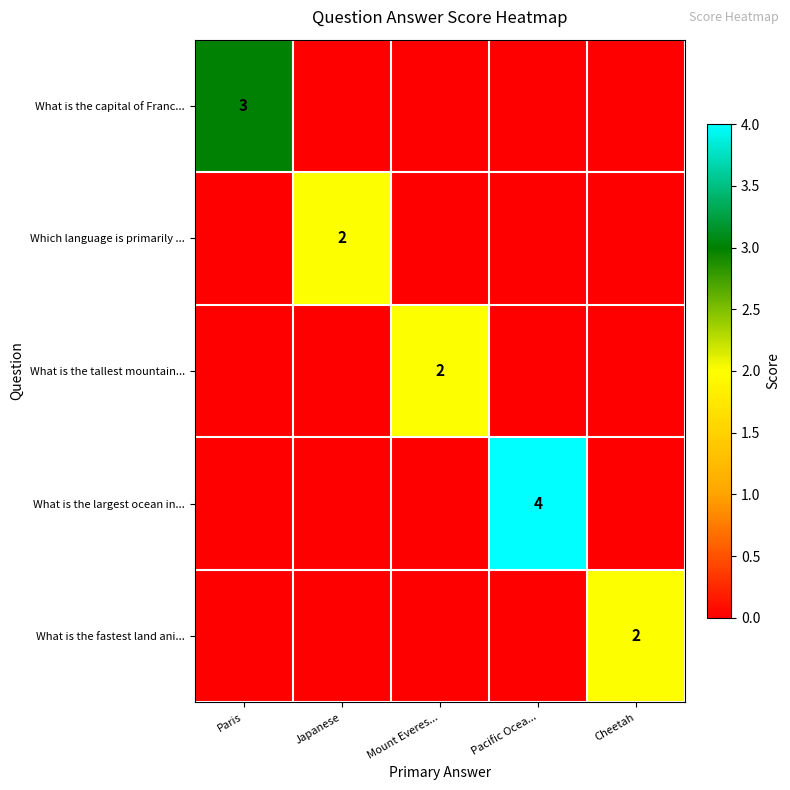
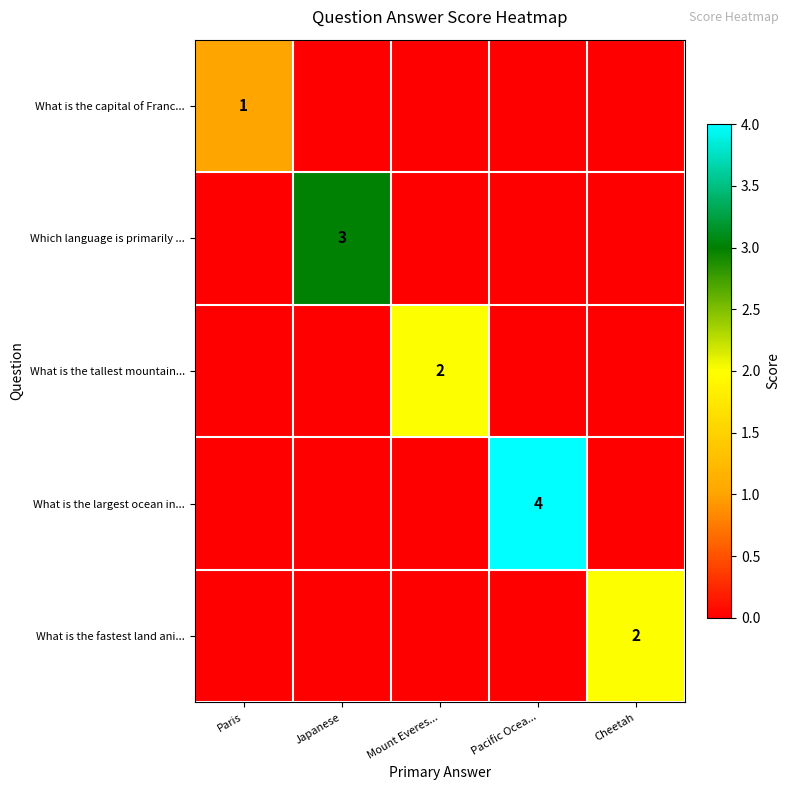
  {
    "What is the capital of Franc...": {
-     "Paris": 3
+     "Paris": 1
    },
    "Which language is primarily ...": {
-     "Japanese": 2
+     "Japanese": 3
    },
    "What is the tallest mountain...": {
      "Mount Everes...": 2
    },
    "What is the largest ocean in...": {
      "Pacific Ocea...": 4
    },
    "What is the fastest land ani...": {
      "Cheetah": 2
    }
  }
